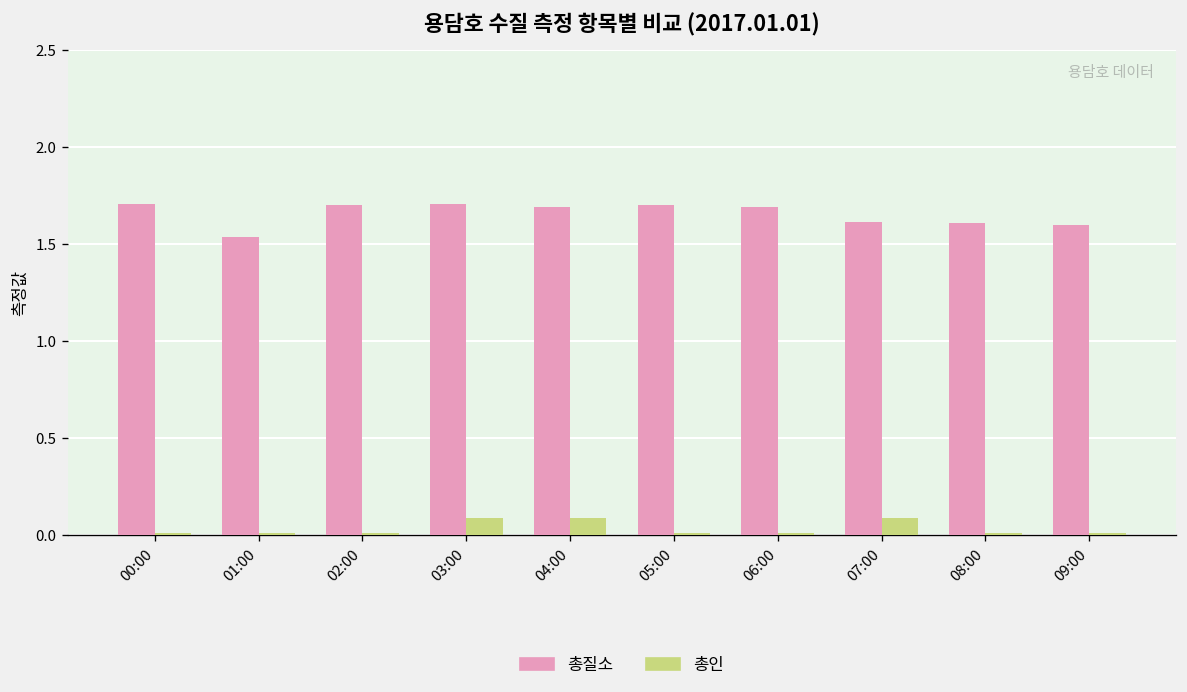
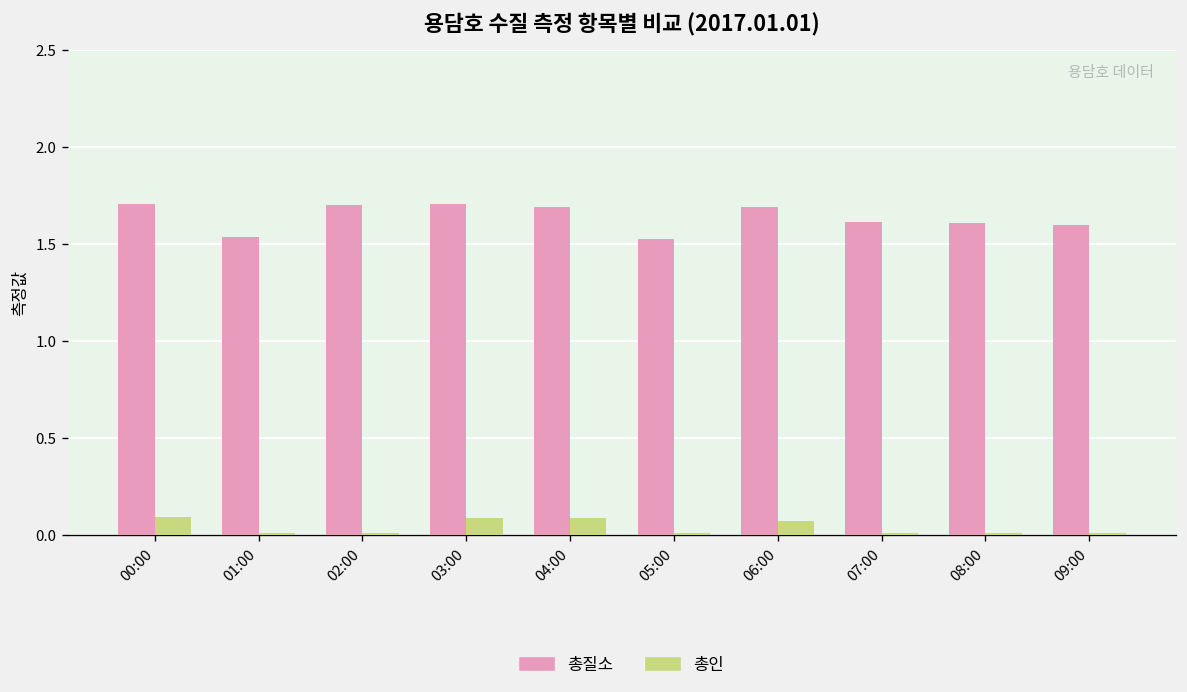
  {
    "총질소": {
      "00:00": 1.71,
      "01:00": 1.54,
      "02:00": 1.70,
      "03:00": 1.71,
      "04:00": 1.69,
-     "05:00": 1.70,
+     "05:00": 1.53,
      "06:00": 1.69,
      "07:00": 1.62,
      "08:00": 1.61,
      "09:00": 1.60
    },
    "총인": {
-     "00:00": 0.01,
+     "00:00": 0.09,
      "03:00": 0.09,
      "04:00": 0.09,
-     "06:00": 0.01,
-     "07:00": 0.09
+     "06:00": 0.07,
+     "07:00": 0.01
    }
  }
